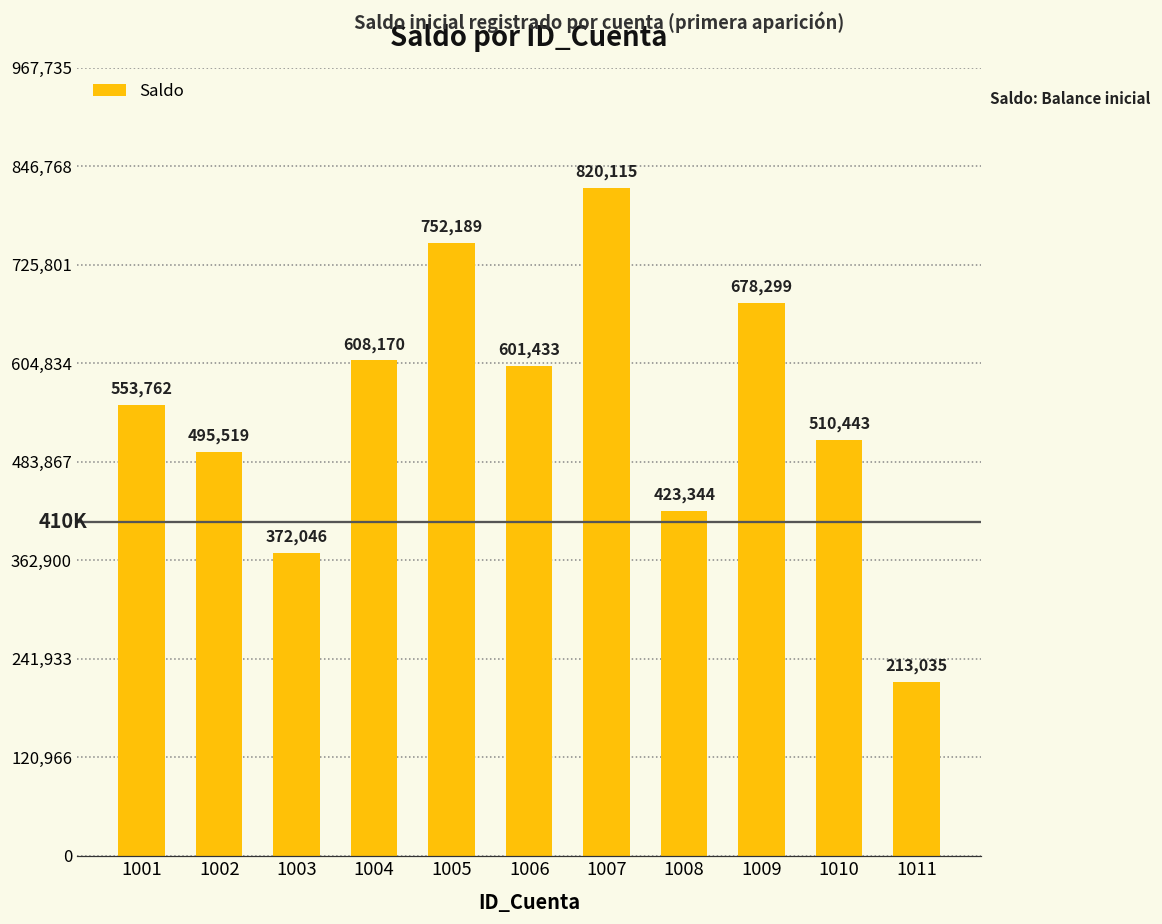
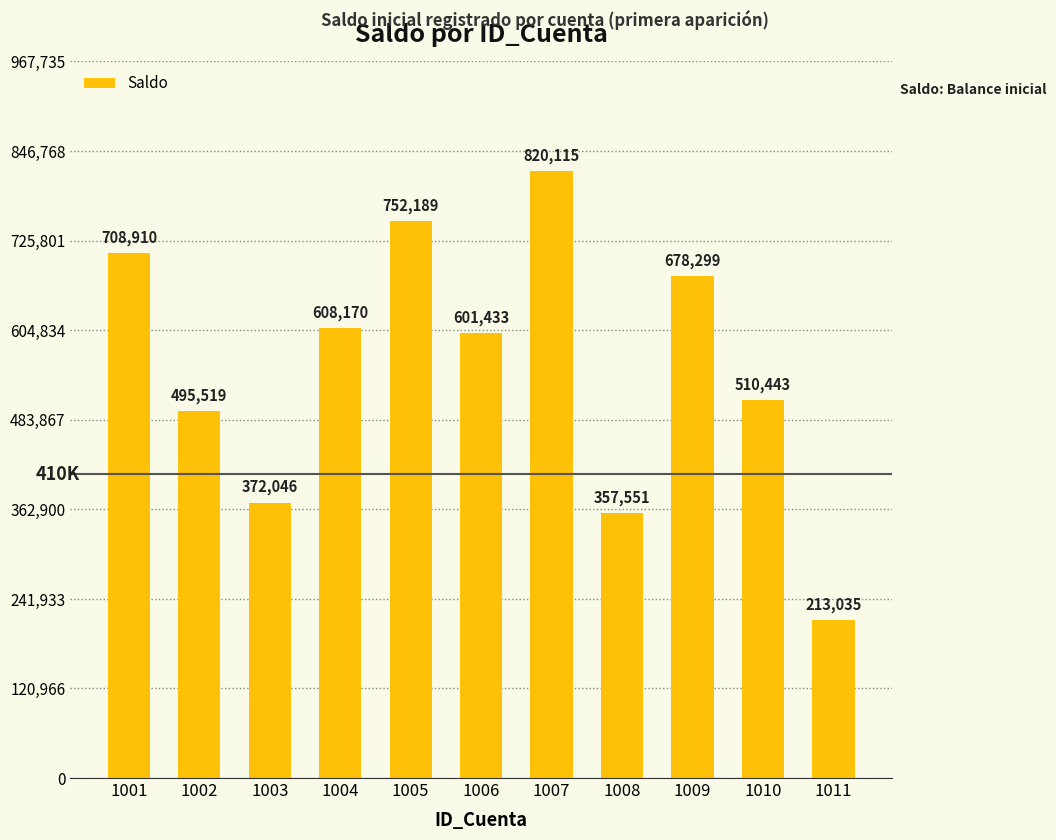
  {
-   "1001": "553,762",
+   "1001": "708,910",
    "1002": "495,519",
    "1003": "372,046",
    "1004": "608,170",
    "1005": "752,189",
    "1006": "601,433",
    "1007": "820,115",
-   "1008": "423,344",
+   "1008": "357,551",
    "1009": "678,299",
    "1010": "510,443",
    "1011": "213,035"
  }
